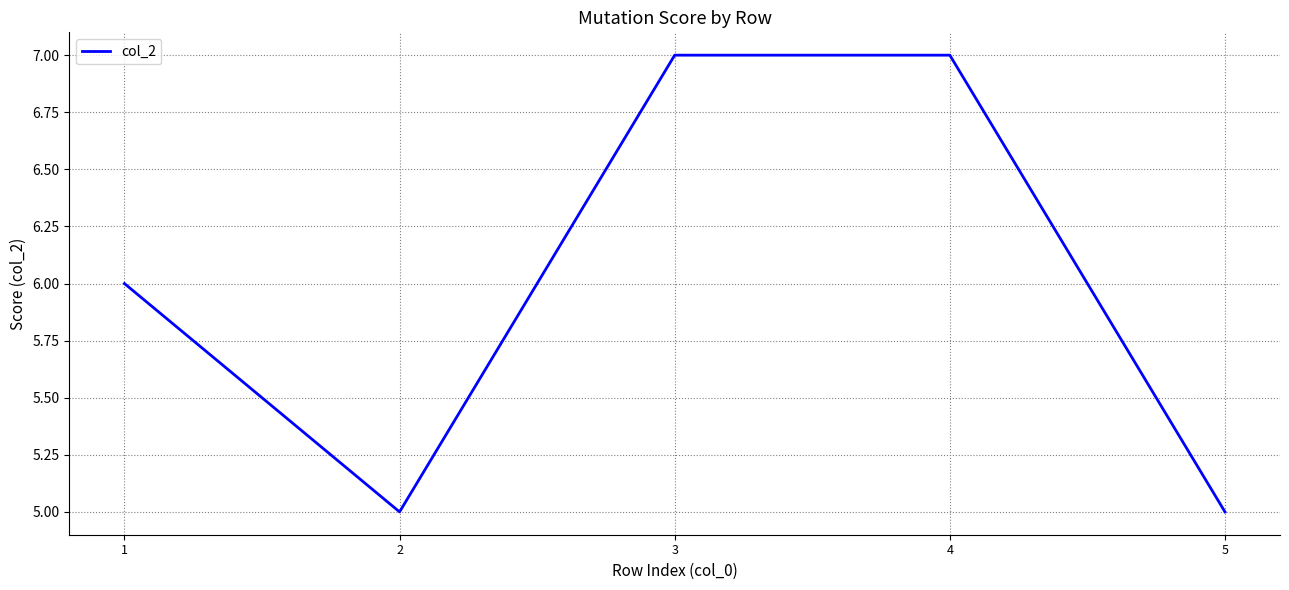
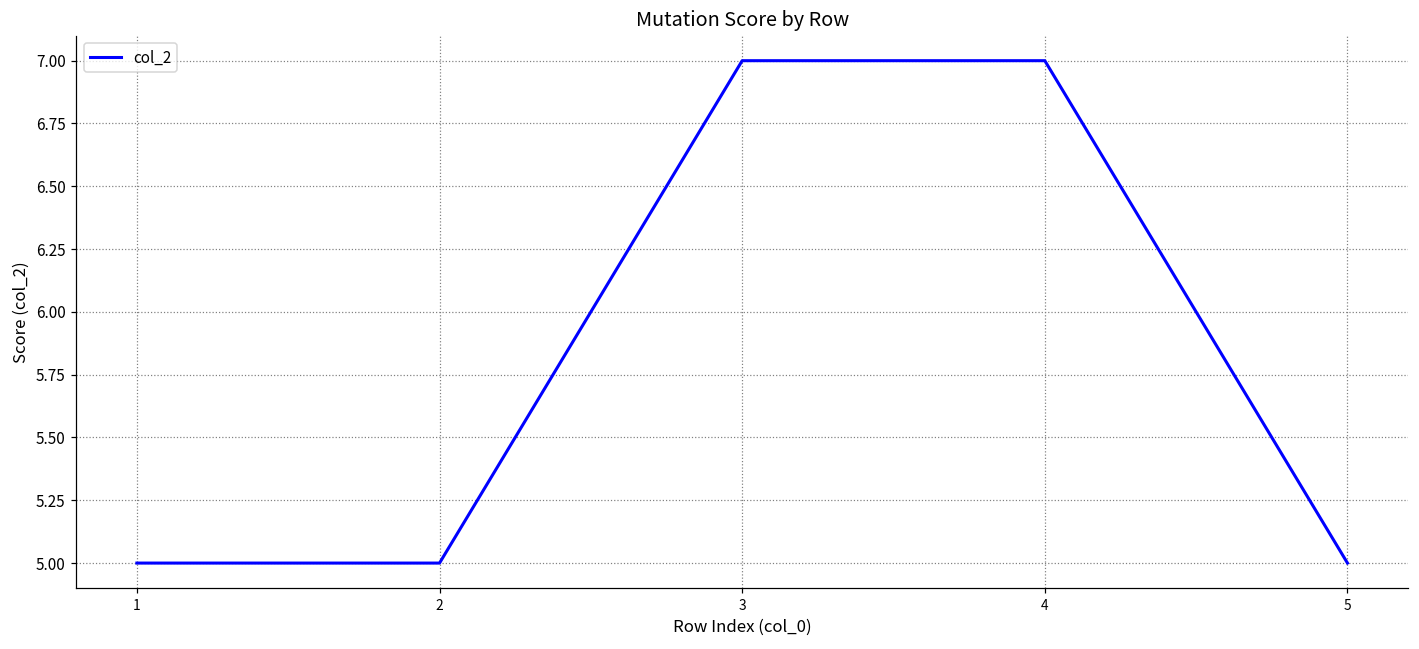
  {
-   "1": 6,
+   "1": 5,
    "2": 5,
    "3": 7,
    "4": 7,
    "5": 5
  }
